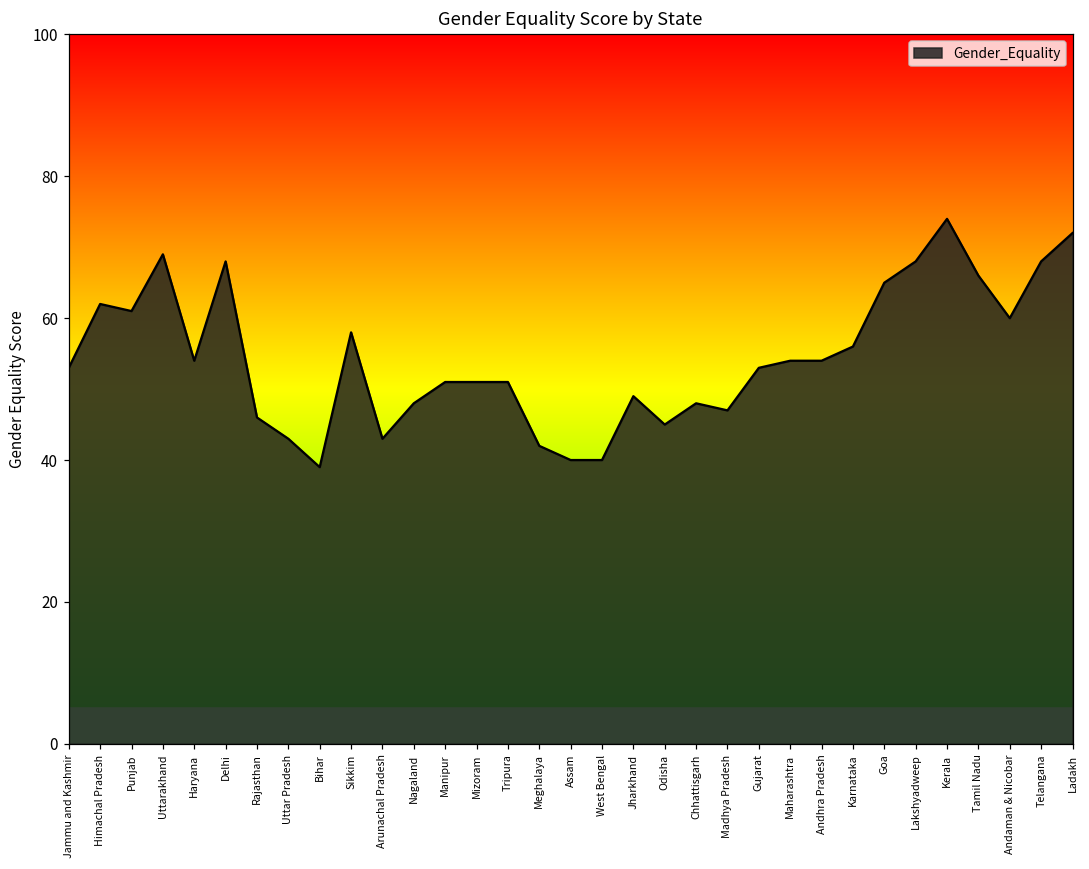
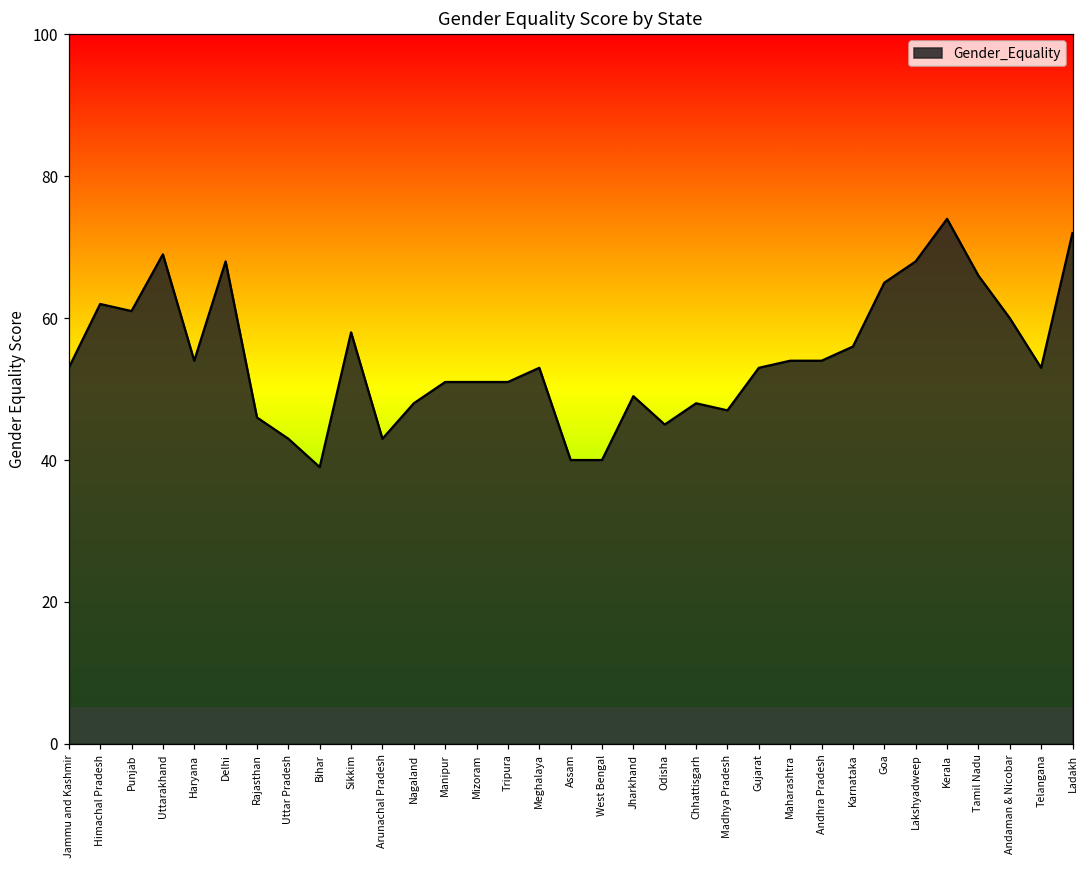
  {
    "Jammu and Kashmir": 53,
    "Himachal Pradesh": 62,
    "Punjab": 61,
    "Uttarakhand": 69,
    "Haryana": 54,
    "Delhi": 68,
    "Rajasthan": 46,
    "Uttar Pradesh": 43,
    "Bihar": 39,
    "Sikkim": 58,
    "Arunachal Pradesh": 43,
    "Nagaland": 48,
    "Manipur": 51,
    "Mizoram": 51,
    "Tripura": 51,
-   "Meghalaya": 42,
+   "Meghalaya": 53,
    "Assam": 40,
    "West Bengal": 40,
    "Jharkhand": 49,
    "Odisha": 45,
    "Chhattisgarh": 48,
    "Madhya Pradesh": 47,
    "Gujarat": 53,
    "Maharashtra": 54,
    "Andhra Pradesh": 54,
    "Karnataka": 56,
    "Goa": 65,
    "Lakshyadweep": 68,
    "Kerala": 74,
    "Tamil Nadu": 66,
    "Andaman & Nicobar": 60,
-   "Telangana": 68,
+   "Telangana": 53,
    "Ladakh": 72
  }
